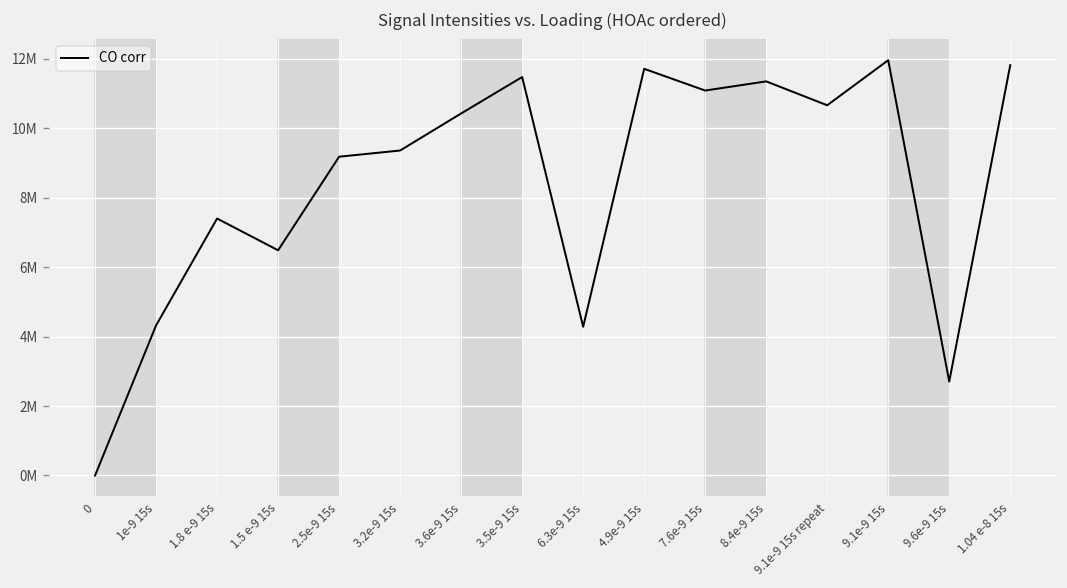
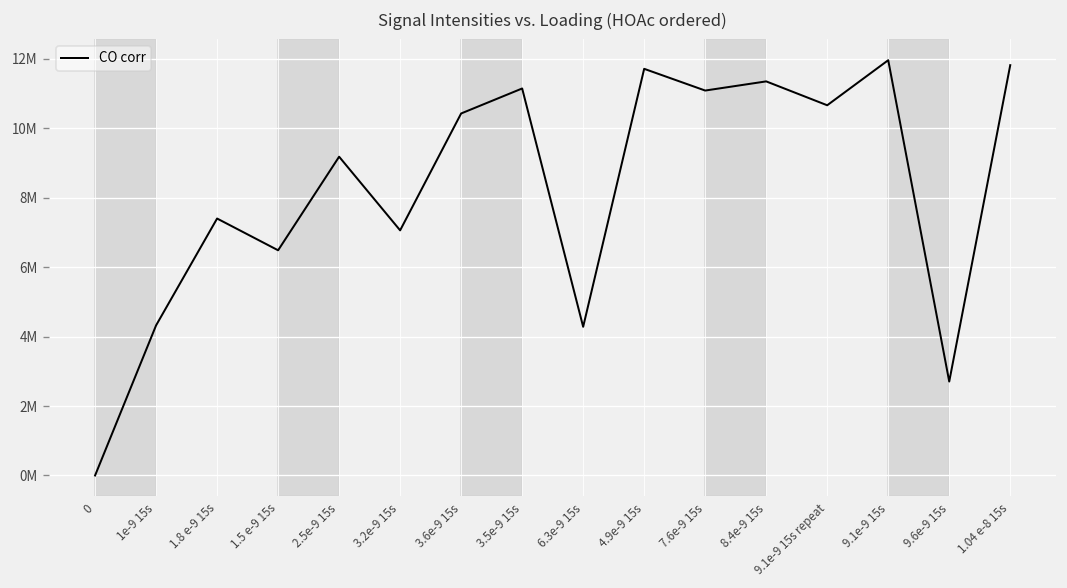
  {
    "0": 0,
    "1e-9 15s": 4300000,
    "1.8 e-9 15s": 7400000,
    "1.5 e-9 15s": 6500000,
    "2.5e-9 15s": 9200000,
-   "3.2e-9 15s": 9400000,
+   "3.2e-9 15s": 7100000,
    "3.6e-9 15s": 10400000,
-   "3.5e-9 15s": 11500000,
+   "3.5e-9 15s": 11100000,
    "6.3e-9 15s": 4300000,
    "4.9e-9 15s": 11700000,
    "7.6e-9 15s": 11100000,
    "8.4e-9 15s": 11300000,
    "9.1e-9 15s repeat": 10700000,
    "9.1e-9 15s": 12000000,
    "9.6e-9 15s": 2700000,
    "1.04 e-8 15s": 11800000
  }
